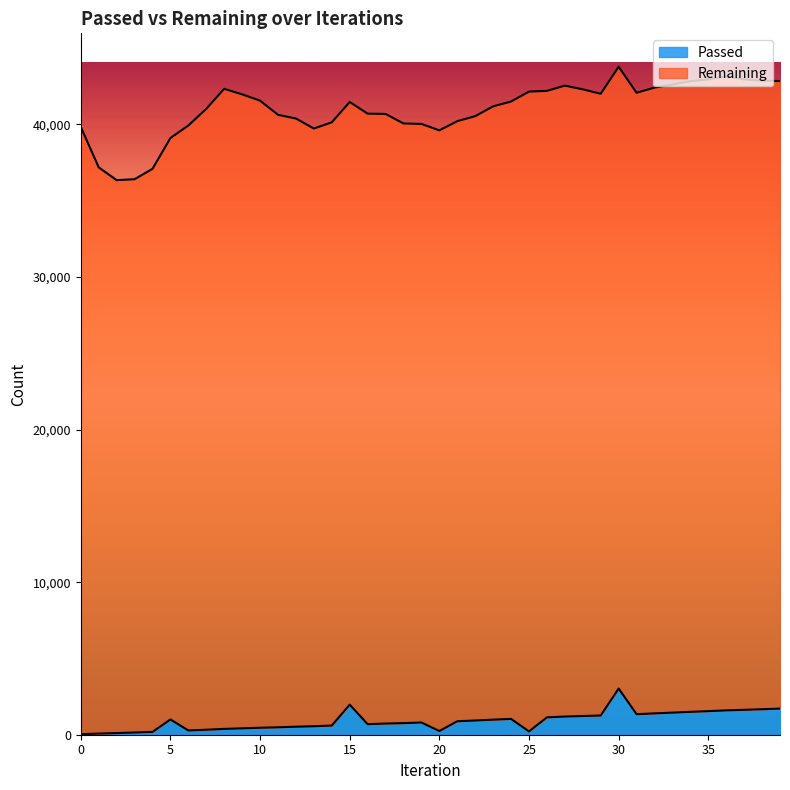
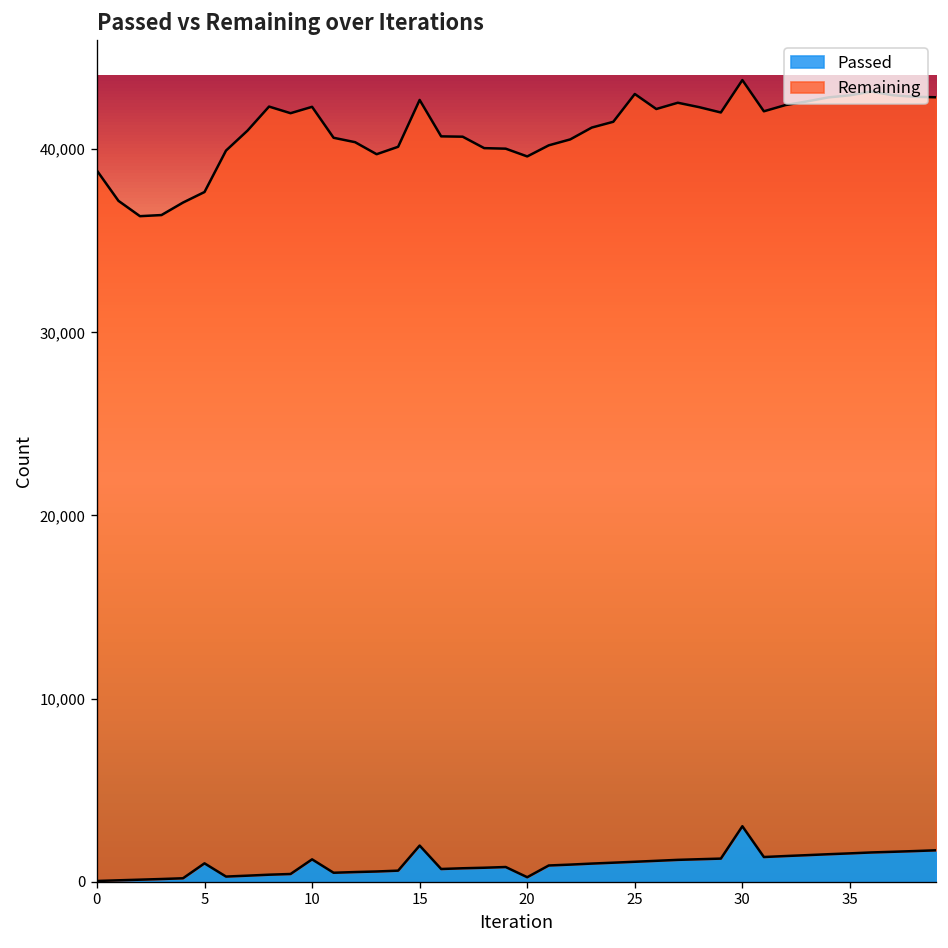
  {
    "Passed": {
      "0": "0",
      "5": "1,000",
-     "10": "500",
+     "10": "1,200",
      "15": "2,000",
      "20": "200",
-     "25": "200",
+     "25": "1,100",
      "30": "3,000",
      "35": "1,500"
    },
    "Remaining": {
-     "0": "39,800",
-     "5": "38,100",
+     "0": "38,800",
+     "5": "36,700",
      "10": "41,100",
-     "15": "39,500",
+     "15": "40,700",
      "20": "39,400",
      "25": "41,900",
      "30": "40,800"
    }
  }
